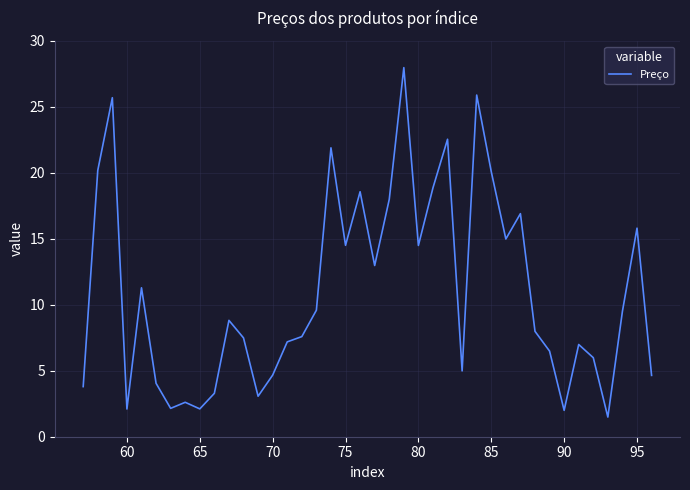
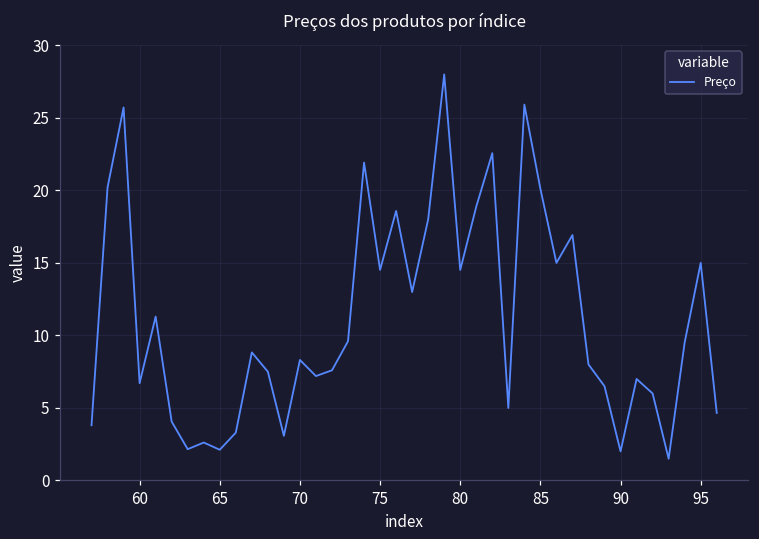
  {
-   "60": 2.1,
+   "60": 6.7,
    "65": 2.1,
-   "70": 4.7,
+   "70": 8.3,
    "75": 14.5,
    "80": 14.5,
    "85": 20.1,
    "90": 2.0,
-   "95": 15.8
+   "95": 15.0
  }
